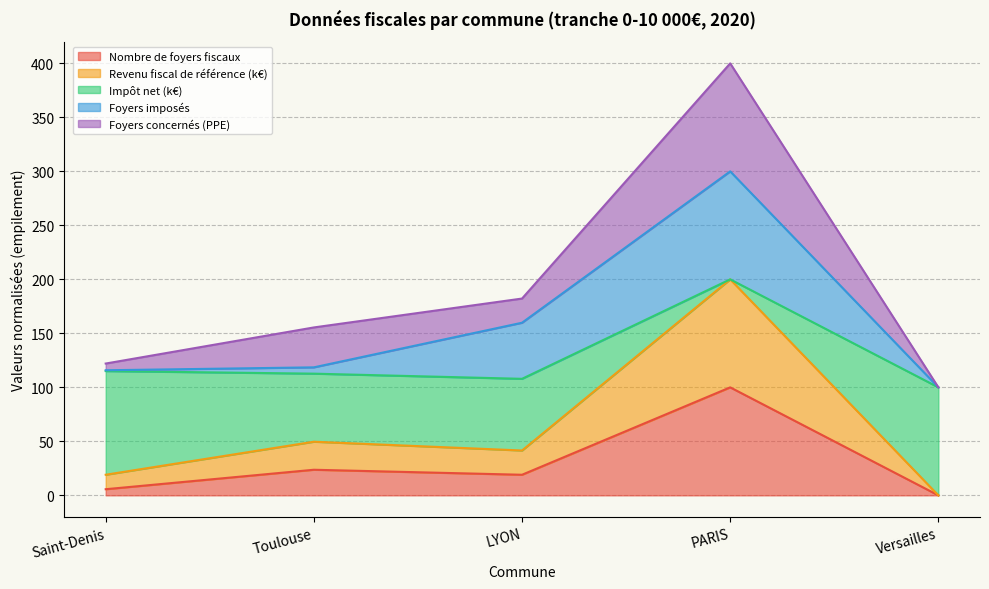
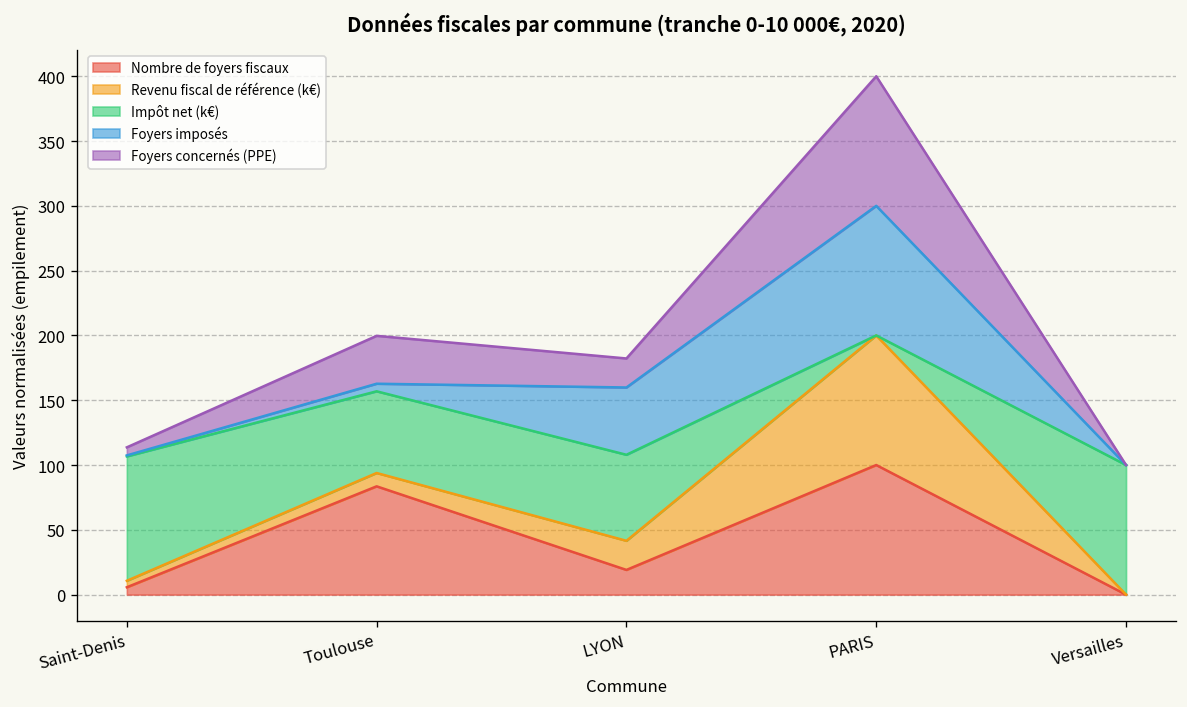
  {
    "Nombre de foyers fiscaux": {
      "Saint-Denis": 6,
-     "Toulouse": 24,
+     "Toulouse": 84,
      "LYON": 19,
      "PARIS": 100
    },
    "Revenu fiscal de référence (k€)": {
-     "Saint-Denis": 13,
-     "Toulouse": 26,
+     "Saint-Denis": 5,
+     "Toulouse": 10,
      "LYON": 22
    },
    "Impôt net (k€)": {
      "Toulouse": 63,
      "LYON": 66
    },
    "Foyers imposés": {
      "Toulouse": 6,
      "LYON": 52,
      "PARIS": 100
    },
    "Foyers concernés (PPE)": {
      "Saint-Denis": 6,
      "Toulouse": 37,
      "LYON": 22,
      "PARIS": 100
    }
  }
